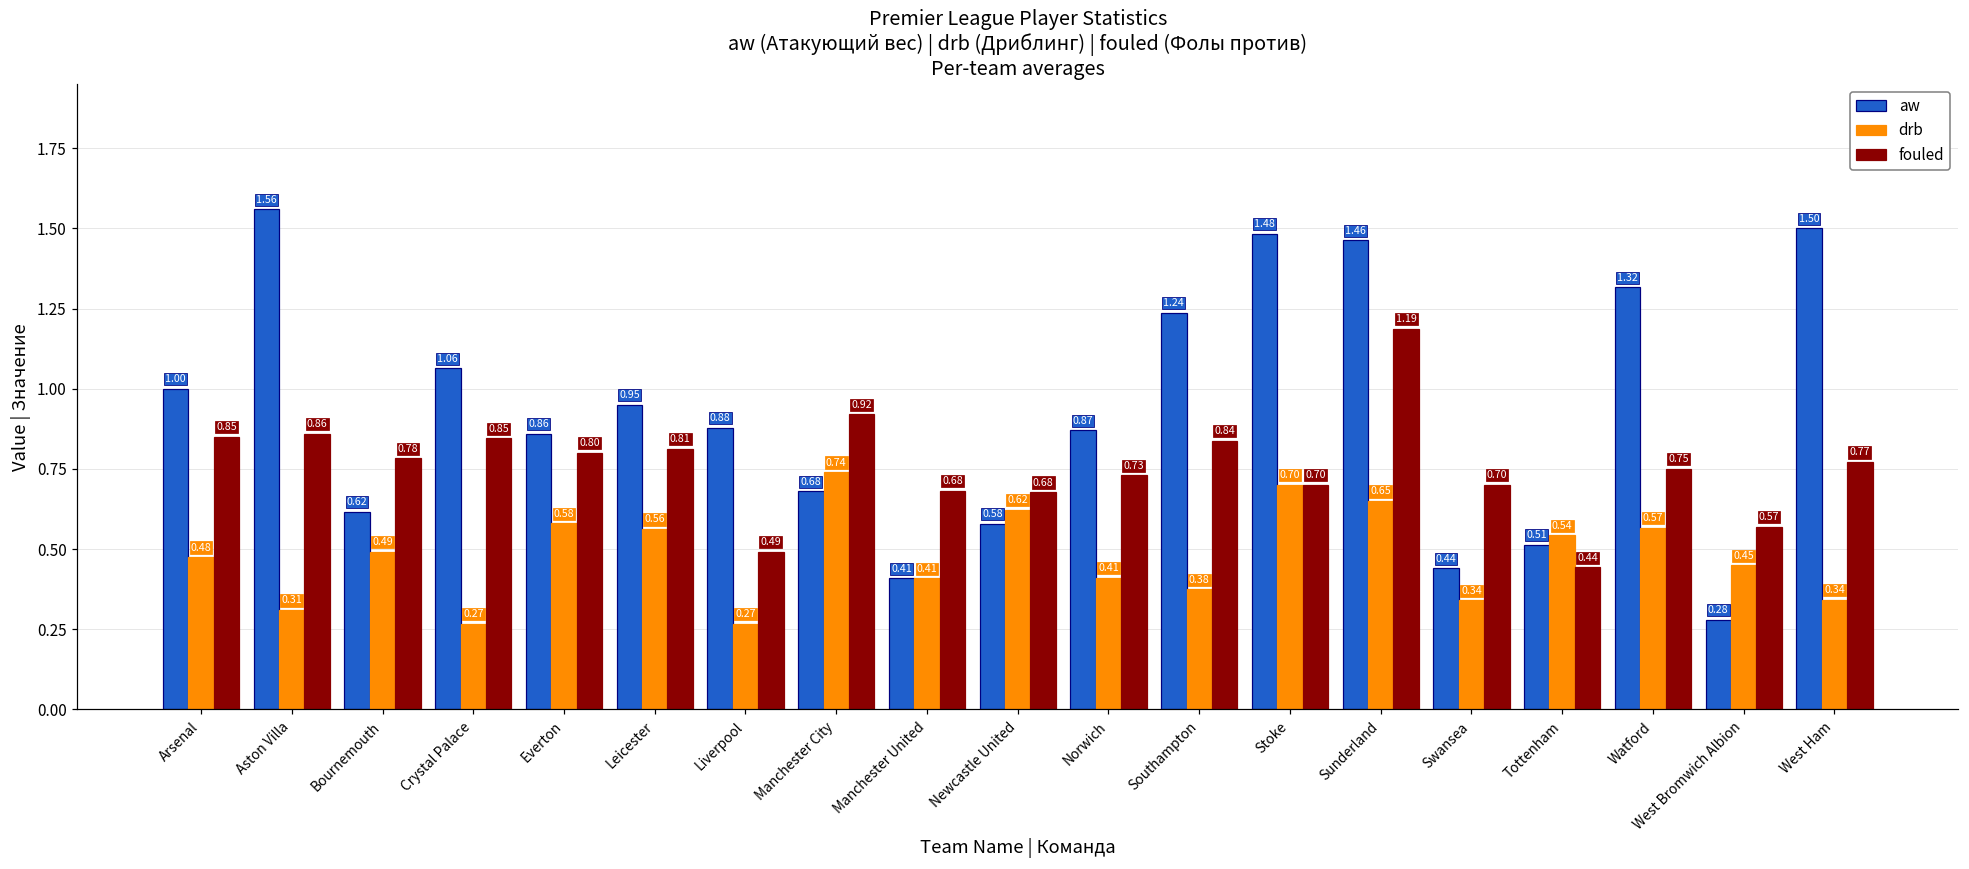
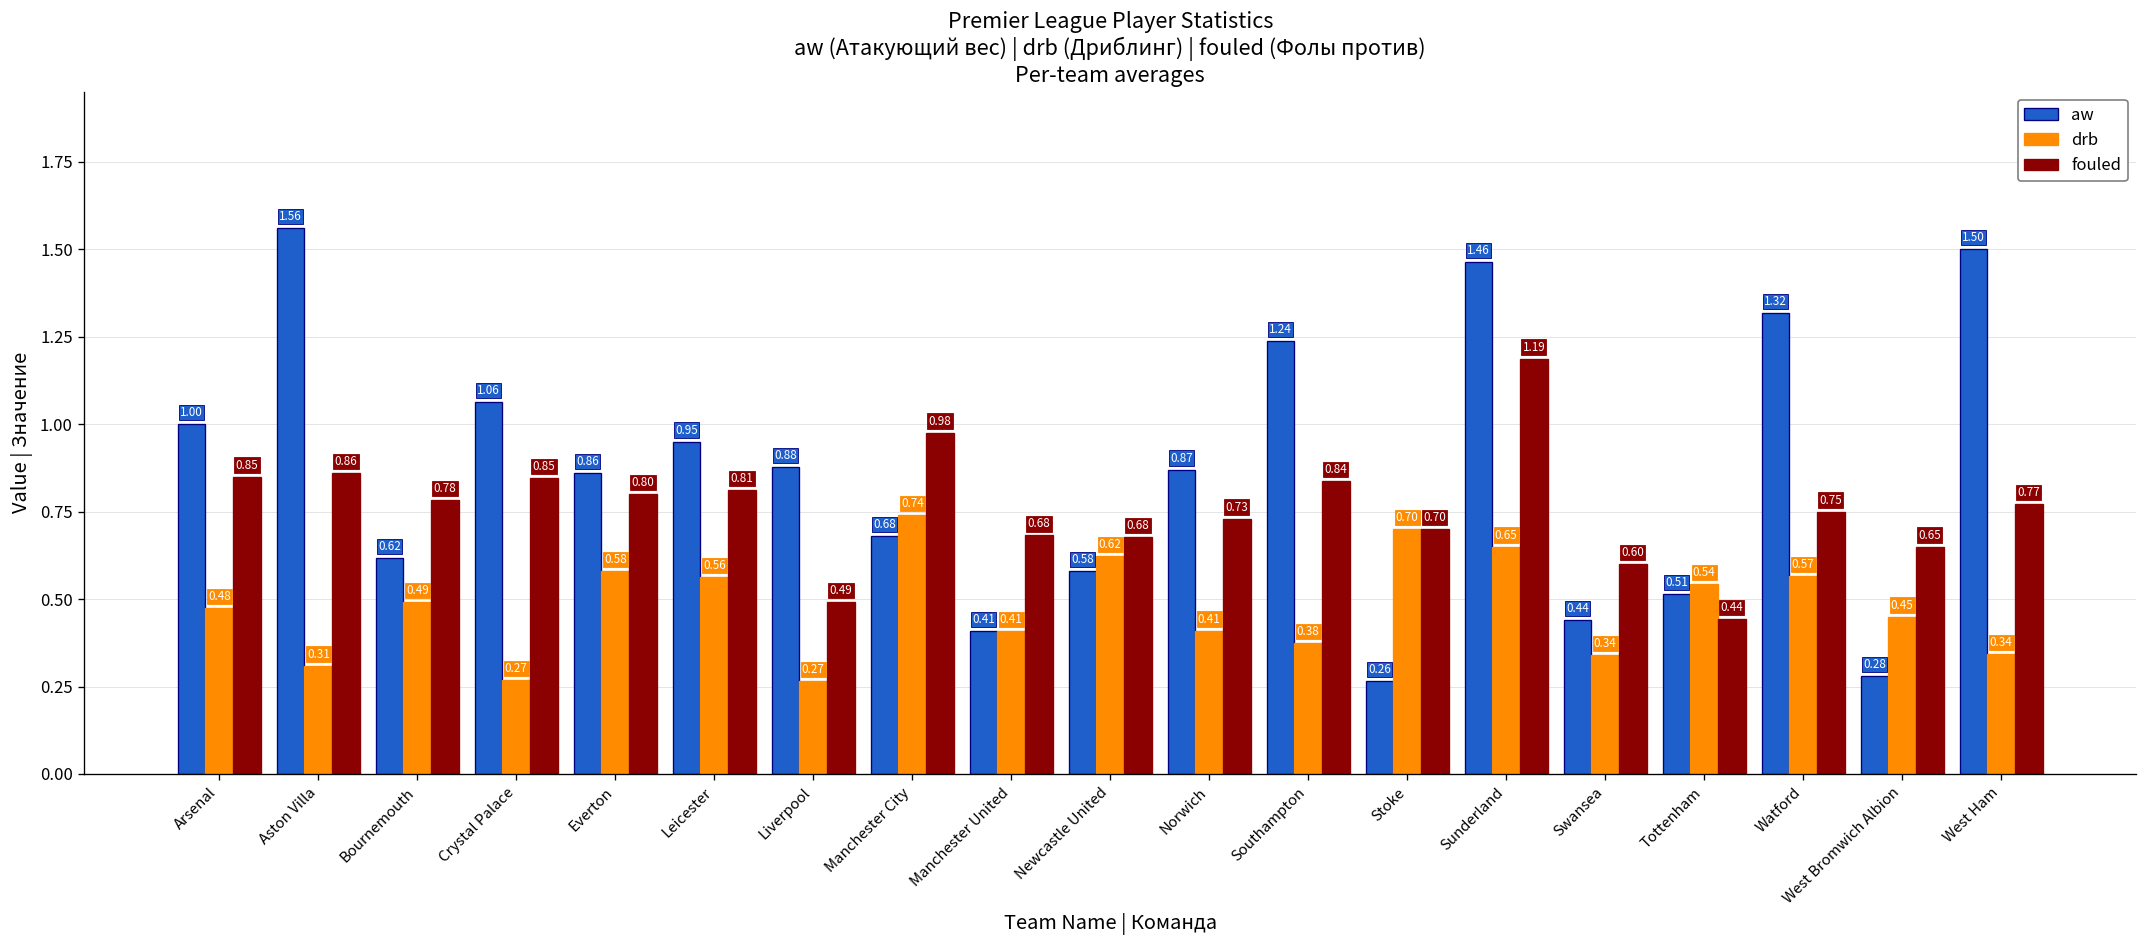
  {
    "aw": {
-     "Stoke": 1.48
+     "Stoke": 0.26
    },
    "fouled": {
-     "Manchester City": 0.92,
-     "Swansea": 0.70,
-     "West Bromwich Albion": 0.57
+     "Manchester City": 0.98,
+     "Swansea": 0.60,
+     "West Bromwich Albion": 0.65
    }
  }
